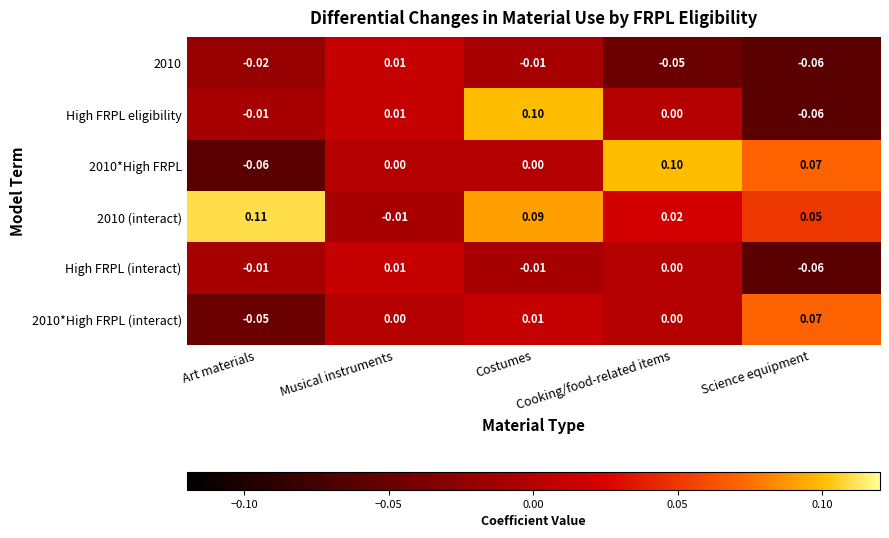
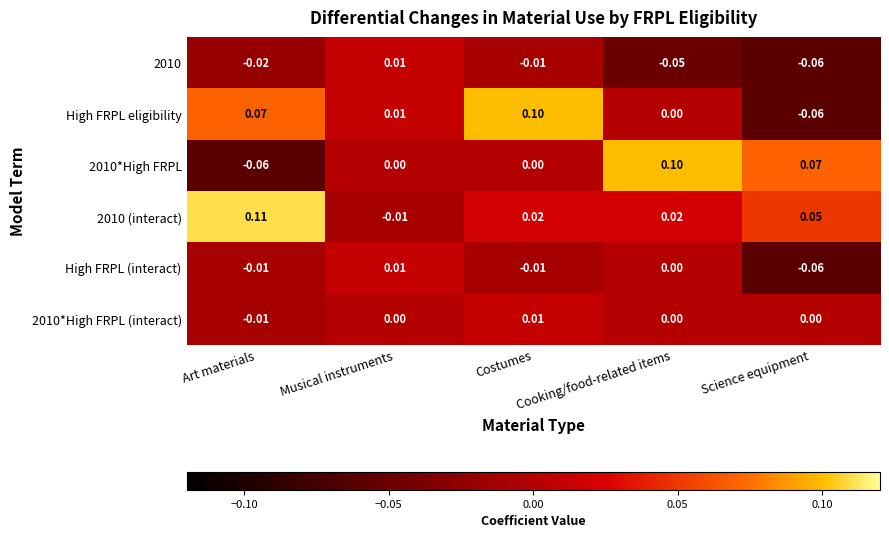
  {
    "2010": {
      "Art materials": -0.02,
      "Musical instruments": 0.01,
      "Costumes": -0.01,
      "Cooking/food-related items": -0.05,
      "Science equipment": -0.06
    },
    "High FRPL eligibility": {
-     "Art materials": -0.01,
+     "Art materials": 0.07,
      "Musical instruments": 0.01,
      "Costumes": 0.10,
      "Cooking/food-related items": 0.00,
      "Science equipment": -0.06
    },
    "2010*High FRPL": {
      "Art materials": -0.06,
      "Musical instruments": 0.00,
      "Costumes": 0.00,
      "Cooking/food-related items": 0.10,
      "Science equipment": 0.07
    },
    "2010 (interact)": {
      "Art materials": 0.11,
      "Musical instruments": -0.01,
-     "Costumes": 0.09,
+     "Costumes": 0.02,
      "Cooking/food-related items": 0.02,
      "Science equipment": 0.05
    },
    "High FRPL (interact)": {
      "Art materials": -0.01,
      "Musical instruments": 0.01,
      "Costumes": -0.01,
      "Cooking/food-related items": 0.00,
      "Science equipment": -0.06
    },
    "2010*High FRPL (interact)": {
-     "Art materials": -0.05,
+     "Art materials": -0.01,
      "Musical instruments": 0.00,
      "Costumes": 0.01,
      "Cooking/food-related items": 0.00,
-     "Science equipment": 0.07
+     "Science equipment": 0.00
    }
  }
